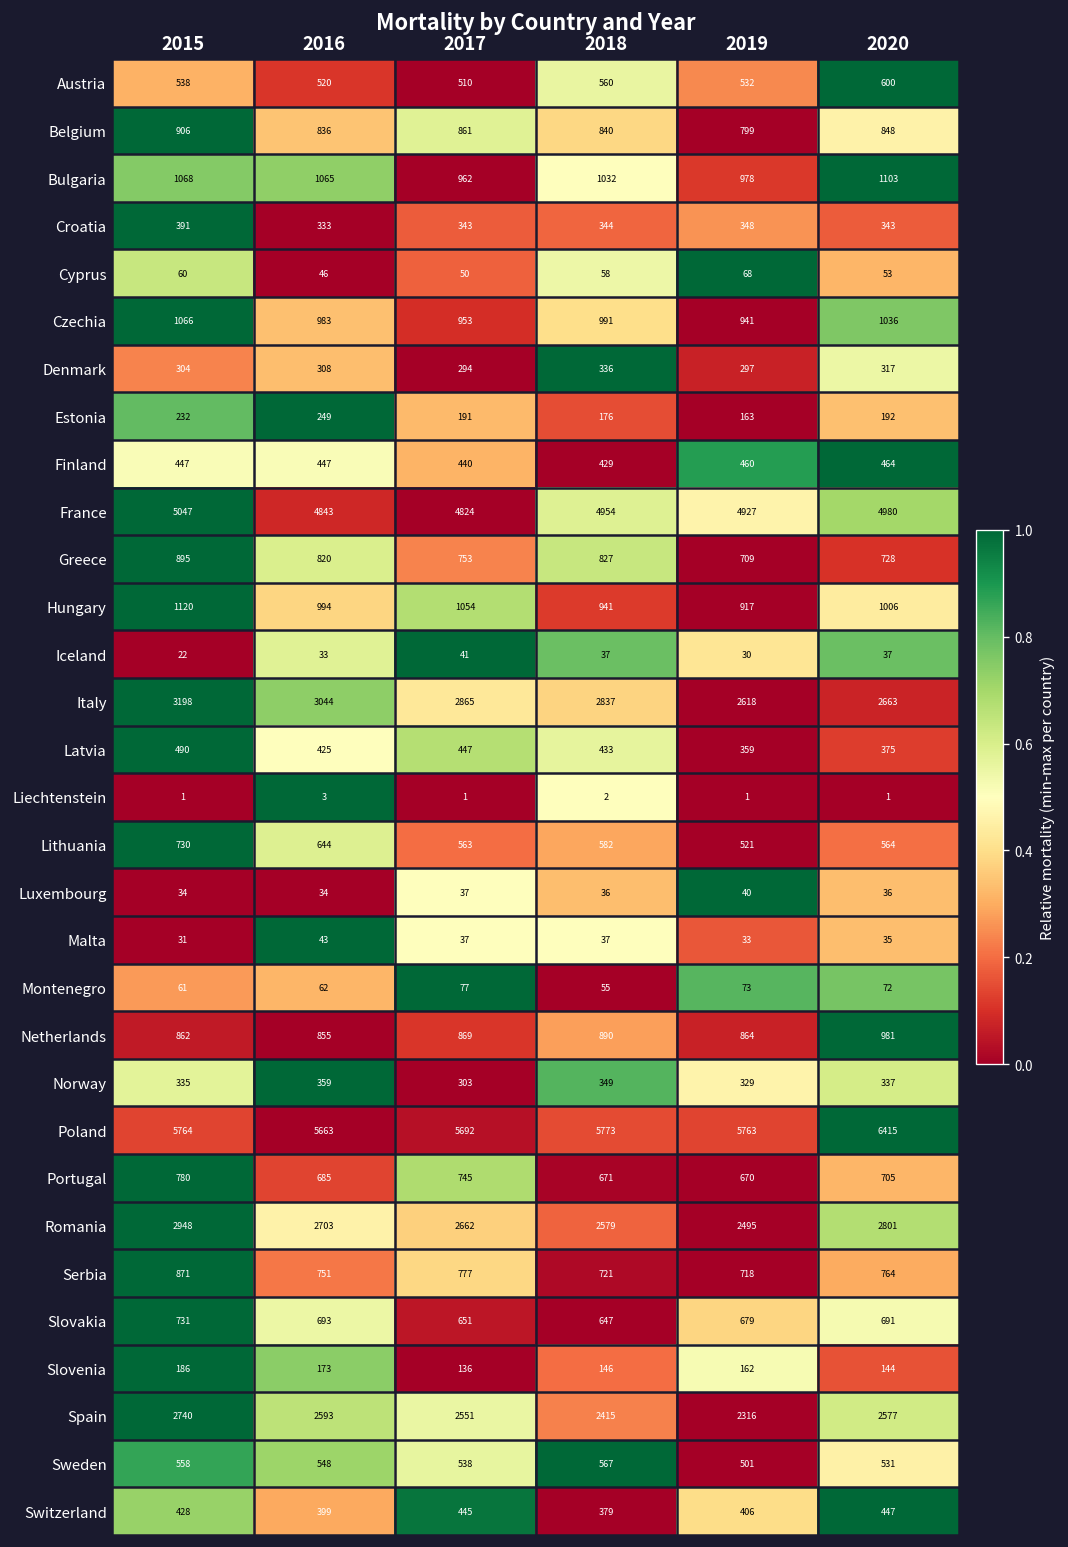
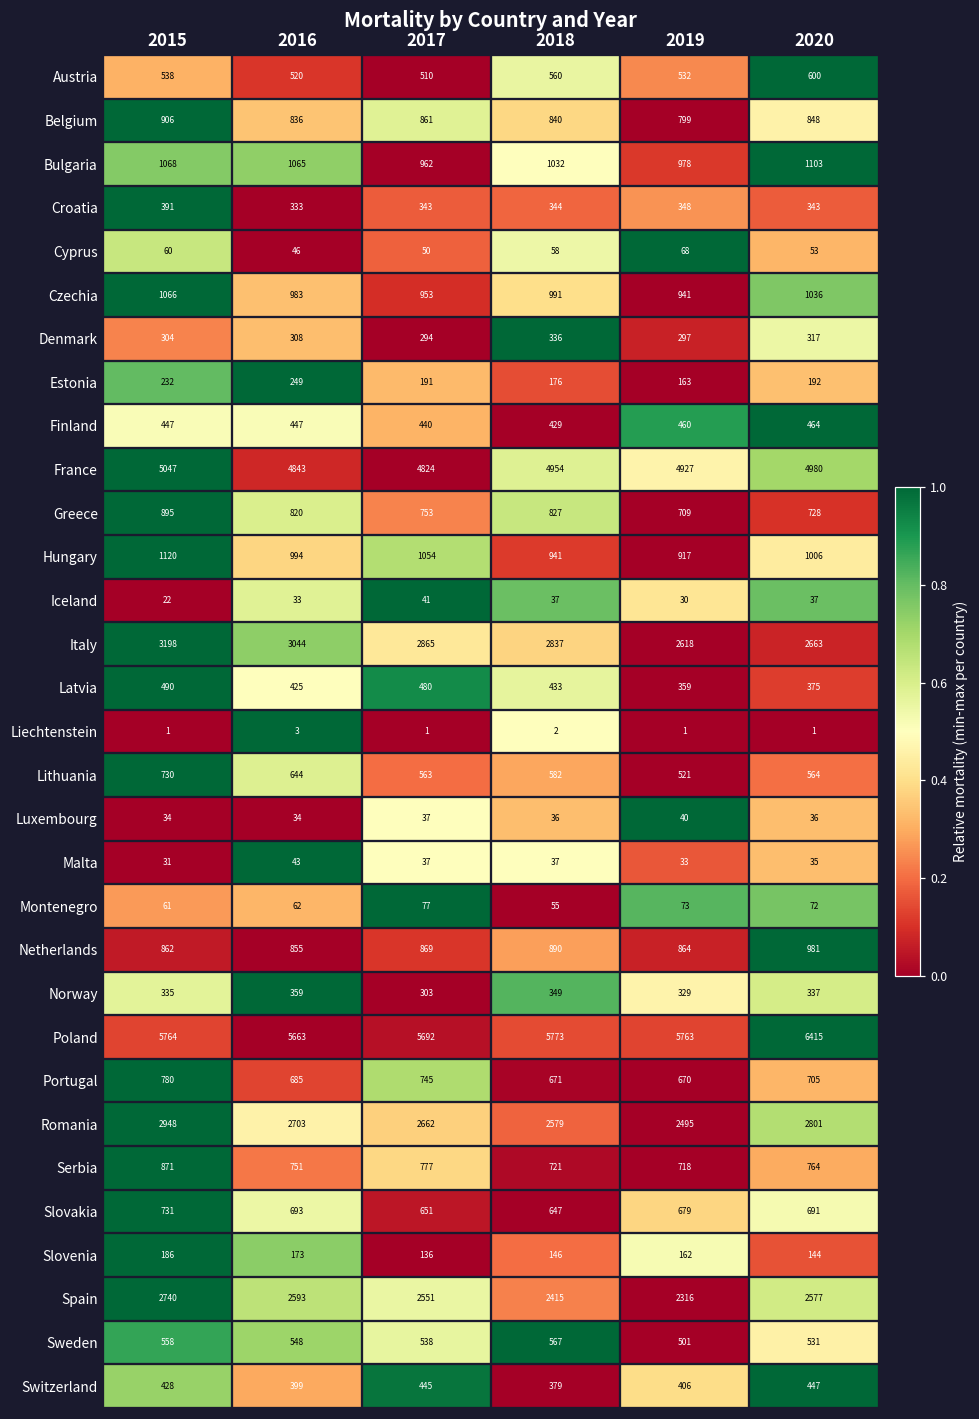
  {
    "Austria": {
      "2015": 538,
      "2016": 520,
      "2017": 510,
      "2018": 560,
      "2019": 532,
      "2020": 600
    },
    "Belgium": {
      "2015": 906,
      "2016": 836,
      "2017": 861,
      "2018": 840,
      "2019": 799,
      "2020": 848
    },
    "Bulgaria": {
      "2015": 1068,
      "2016": 1065,
      "2017": 962,
      "2018": 1032,
      "2019": 978,
      "2020": 1103
    },
    "Croatia": {
      "2015": 391,
      "2016": 333,
      "2017": 343,
      "2018": 344,
      "2019": 348,
      "2020": 343
    },
    "Cyprus": {
      "2015": 60,
      "2016": 46,
      "2017": 50,
      "2018": 58,
      "2019": 68,
      "2020": 53
    },
    "Czechia": {
      "2015": 1066,
      "2016": 983,
      "2017": 953,
      "2018": 991,
      "2019": 941,
      "2020": 1036
    },
    "Denmark": {
      "2015": 304,
      "2016": 308,
      "2017": 294,
      "2018": 336,
      "2019": 297,
      "2020": 317
    },
    "Estonia": {
      "2015": 232,
      "2016": 249,
      "2017": 191,
      "2018": 176,
      "2019": 163,
      "2020": 192
    },
    "Finland": {
      "2015": 447,
      "2016": 447,
      "2017": 440,
      "2018": 429,
      "2019": 460,
      "2020": 464
    },
    "France": {
      "2015": 5047,
      "2016": 4843,
      "2017": 4824,
      "2018": 4954,
      "2019": 4927,
      "2020": 4980
    },
    "Greece": {
      "2015": 895,
      "2016": 820,
      "2017": 753,
      "2018": 827,
      "2019": 709,
      "2020": 728
    },
    "Hungary": {
      "2015": 1120,
      "2016": 994,
      "2017": 1054,
      "2018": 941,
      "2019": 917,
      "2020": 1006
    },
    "Iceland": {
      "2015": 22,
      "2016": 33,
      "2017": 41,
      "2018": 37,
      "2019": 30,
      "2020": 37
    },
    "Italy": {
      "2015": 3198,
      "2016": 3044,
      "2017": 2865,
      "2018": 2837,
      "2019": 2618,
      "2020": 2663
    },
    "Latvia": {
      "2015": 490,
      "2016": 425,
-     "2017": 447,
+     "2017": 480,
      "2018": 433,
      "2019": 359,
      "2020": 375
    },
    "Liechtenstein": {
      "2015": 1,
      "2016": 3,
      "2017": 1,
      "2018": 2,
      "2019": 1,
      "2020": 1
    },
    "Lithuania": {
      "2015": 730,
      "2016": 644,
      "2017": 563,
      "2018": 582,
      "2019": 521,
      "2020": 564
    },
    "Luxembourg": {
      "2015": 34,
      "2016": 34,
      "2017": 37,
      "2018": 36,
      "2019": 40,
      "2020": 36
    },
    "Malta": {
      "2015": 31,
      "2016": 43,
      "2017": 37,
      "2018": 37,
      "2019": 33,
      "2020": 35
    },
    "Montenegro": {
      "2015": 61,
      "2016": 62,
      "2017": 77,
      "2018": 55,
      "2019": 73,
      "2020": 72
    },
    "Netherlands": {
      "2015": 862,
      "2016": 855,
      "2017": 869,
      "2018": 890,
      "2019": 864,
      "2020": 981
    },
    "Norway": {
      "2015": 335,
      "2016": 359,
      "2017": 303,
      "2018": 349,
      "2019": 329,
      "2020": 337
    },
    "Poland": {
      "2015": 5764,
      "2016": 5663,
      "2017": 5692,
      "2018": 5773,
      "2019": 5763,
      "2020": 6415
    },
    "Portugal": {
      "2015": 780,
      "2016": 685,
      "2017": 745,
      "2018": 671,
      "2019": 670,
      "2020": 705
    },
    "Romania": {
      "2015": 2948,
      "2016": 2703,
      "2017": 2662,
      "2018": 2579,
      "2019": 2495,
      "2020": 2801
    },
    "Serbia": {
      "2015": 871,
      "2016": 751,
      "2017": 777,
      "2018": 721,
      "2019": 718,
      "2020": 764
    },
    "Slovakia": {
      "2015": 731,
      "2016": 693,
      "2017": 651,
      "2018": 647,
      "2019": 679,
      "2020": 691
    },
    "Slovenia": {
      "2015": 186,
      "2016": 173,
      "2017": 136,
      "2018": 146,
      "2019": 162,
      "2020": 144
    },
    "Spain": {
      "2015": 2740,
      "2016": 2593,
      "2017": 2551,
      "2018": 2415,
      "2019": 2316,
      "2020": 2577
    },
    "Sweden": {
      "2015": 558,
      "2016": 548,
      "2017": 538,
      "2018": 567,
      "2019": 501,
      "2020": 531
    },
    "Switzerland": {
      "2015": 428,
      "2016": 399,
      "2017": 445,
      "2018": 379,
      "2019": 406,
      "2020": 447
    }
  }
